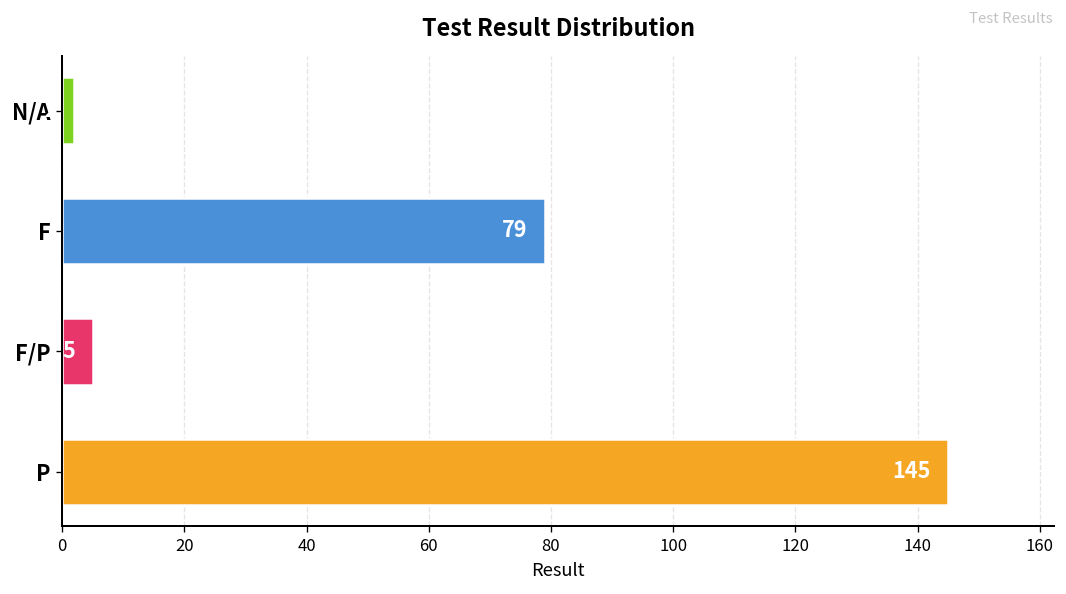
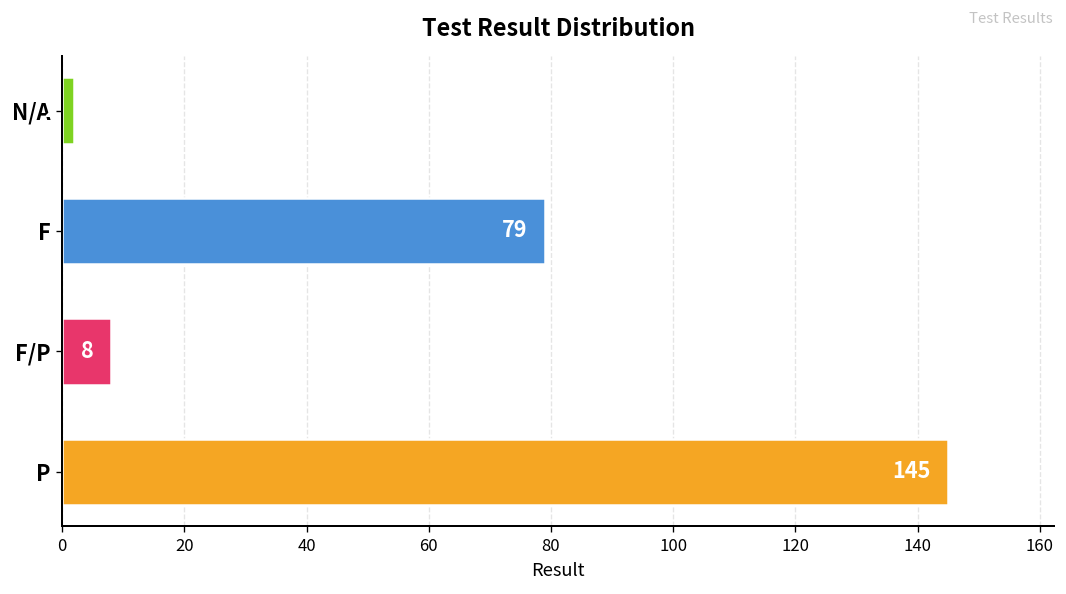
  {
    "F": 79,
-   "F/P": 5,
+   "F/P": 8,
    "P": 145
  }
